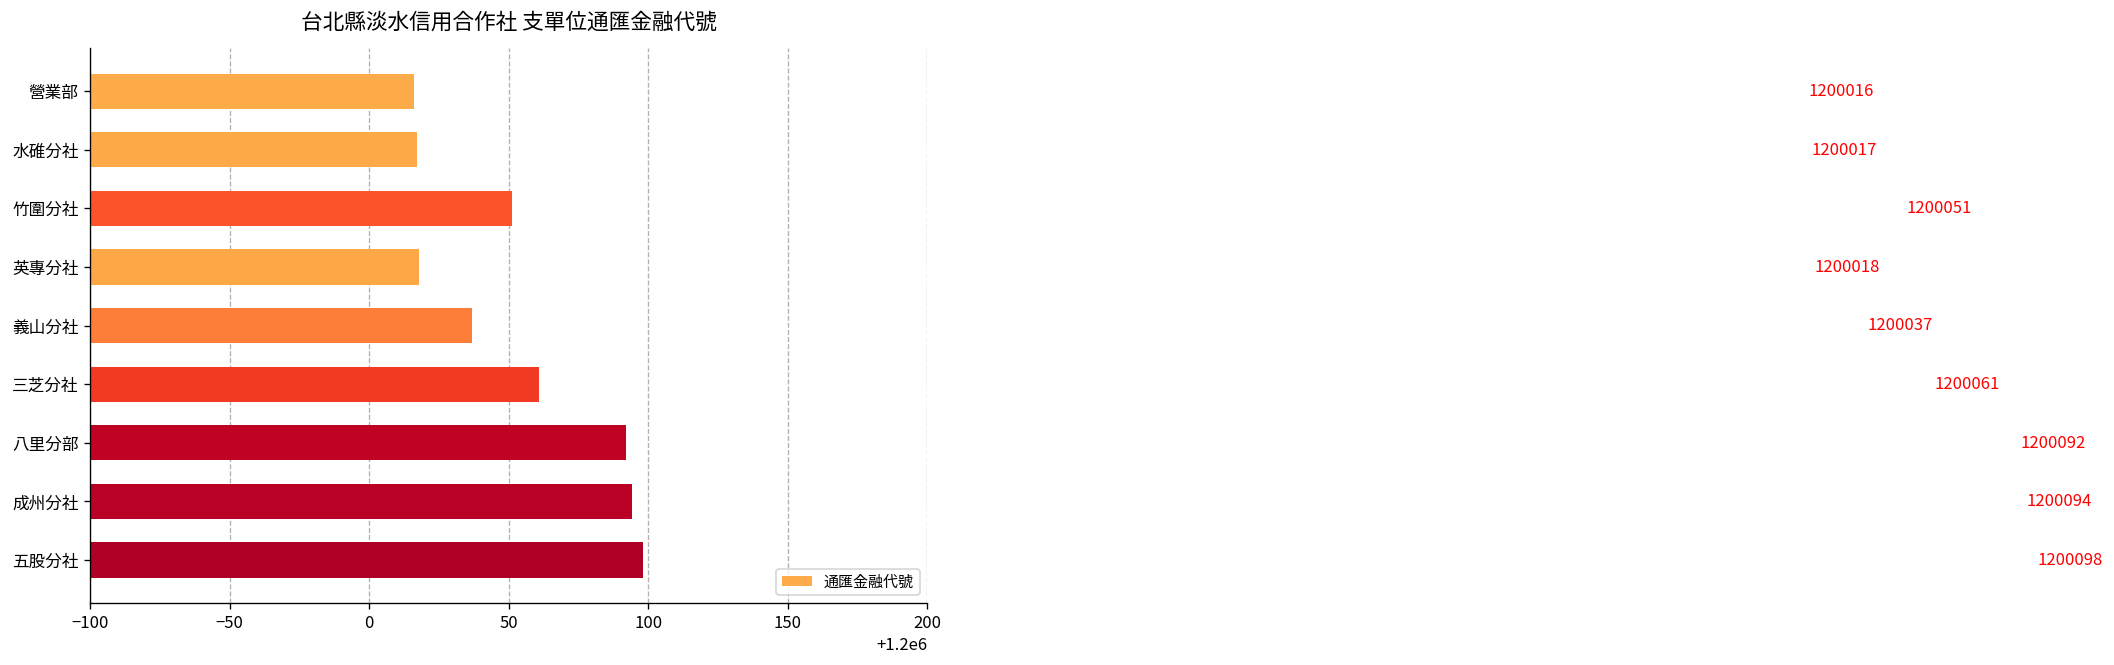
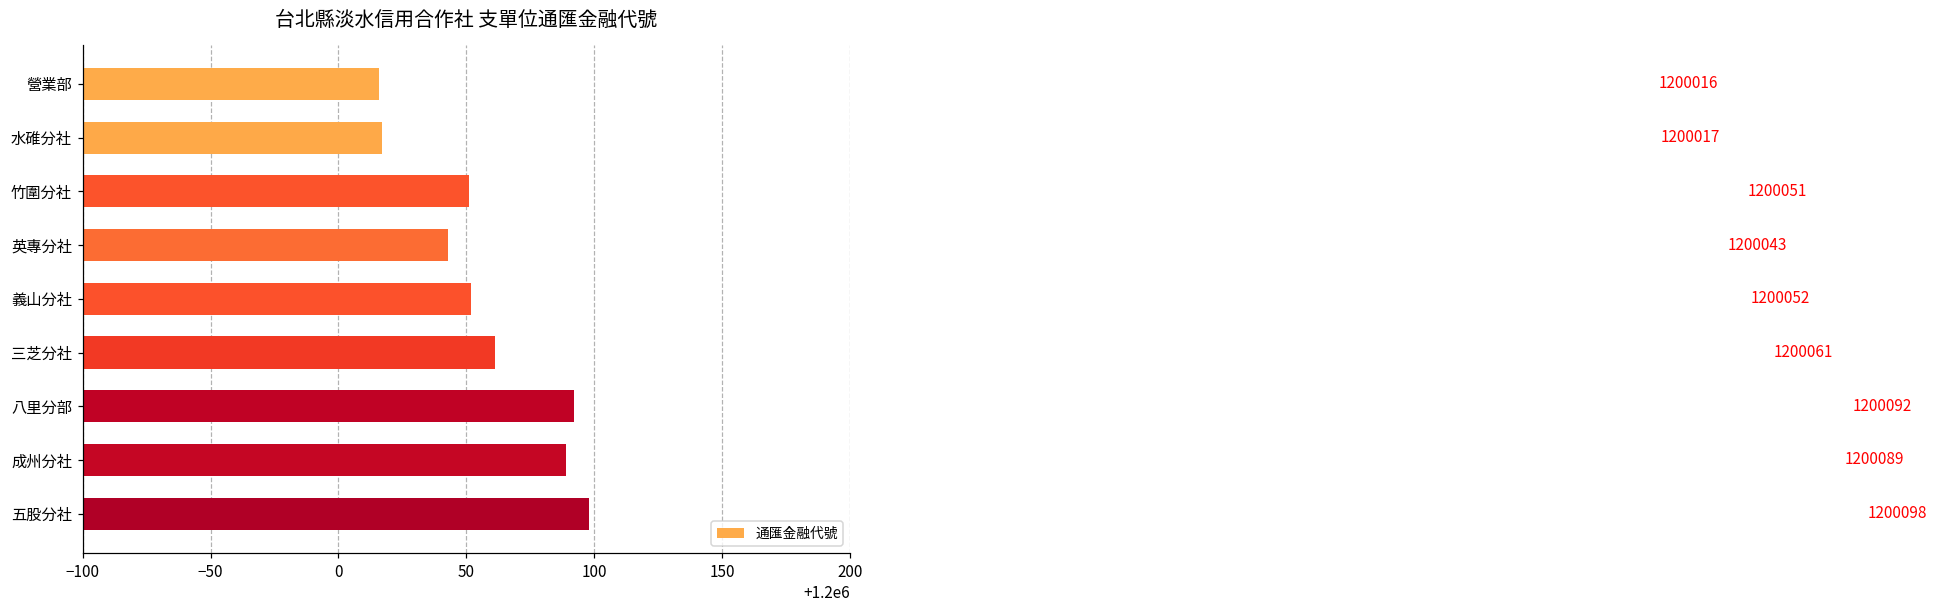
  {
-   "英專分社": 1200018,
-   "義山分社": 1200037,
-   "成州分社": 1200094
+   "英專分社": 1200043,
+   "義山分社": 1200052,
+   "成州分社": 1200089
  }
